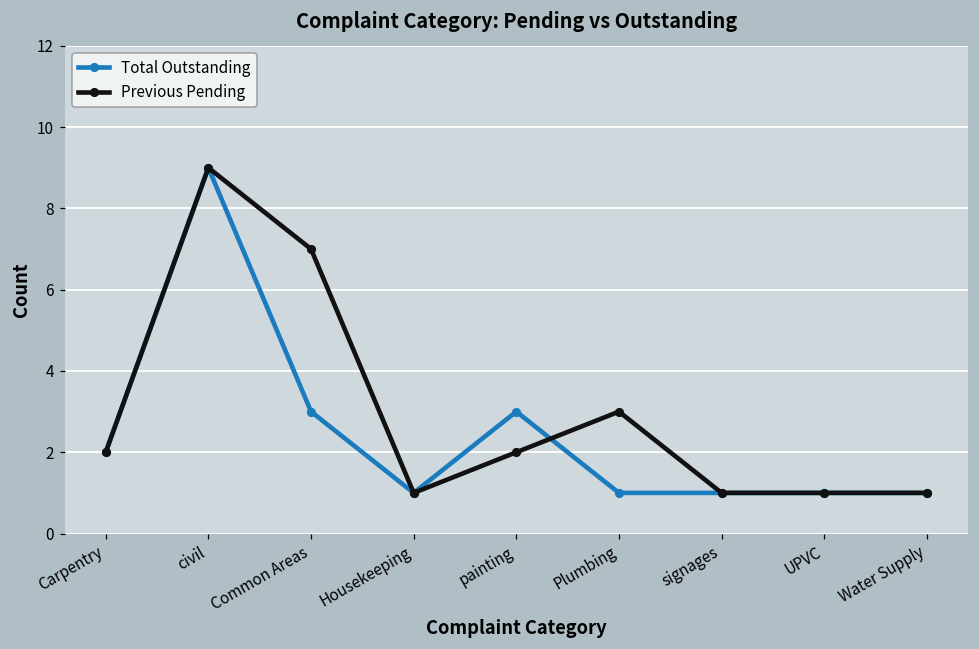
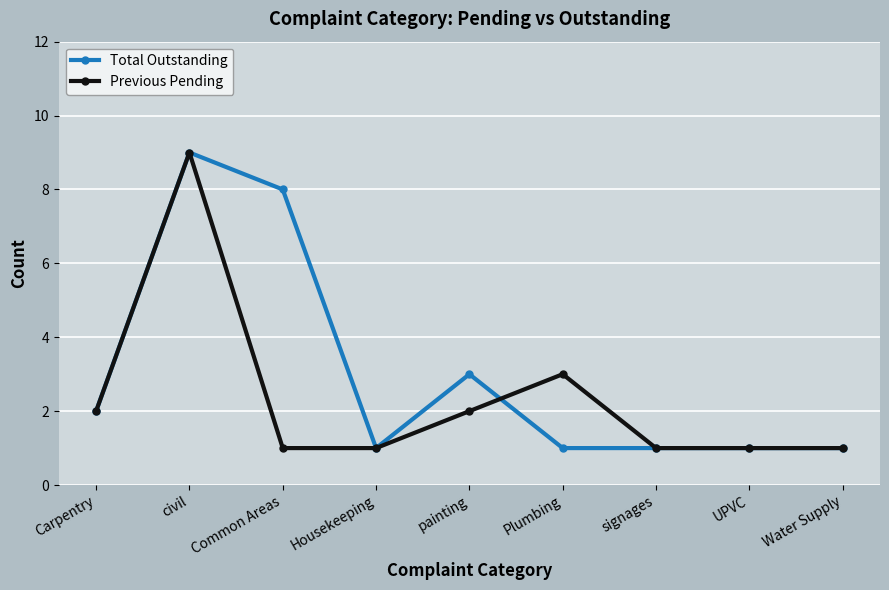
  {
    "Total Outstanding": {
-     "Common Areas": 3,
+     "Common Areas": 8,
      "painting": 3,
      "Plumbing": 1
    },
    "Previous Pending": {
-     "Common Areas": 7,
+     "Common Areas": 1,
      "painting": 2,
      "Plumbing": 3
    }
  }
